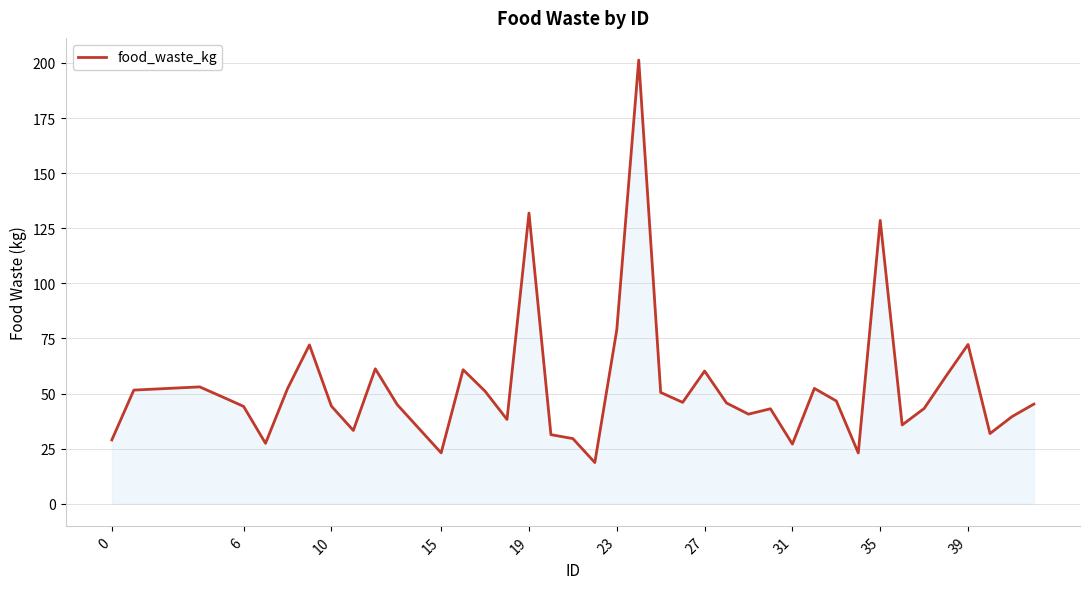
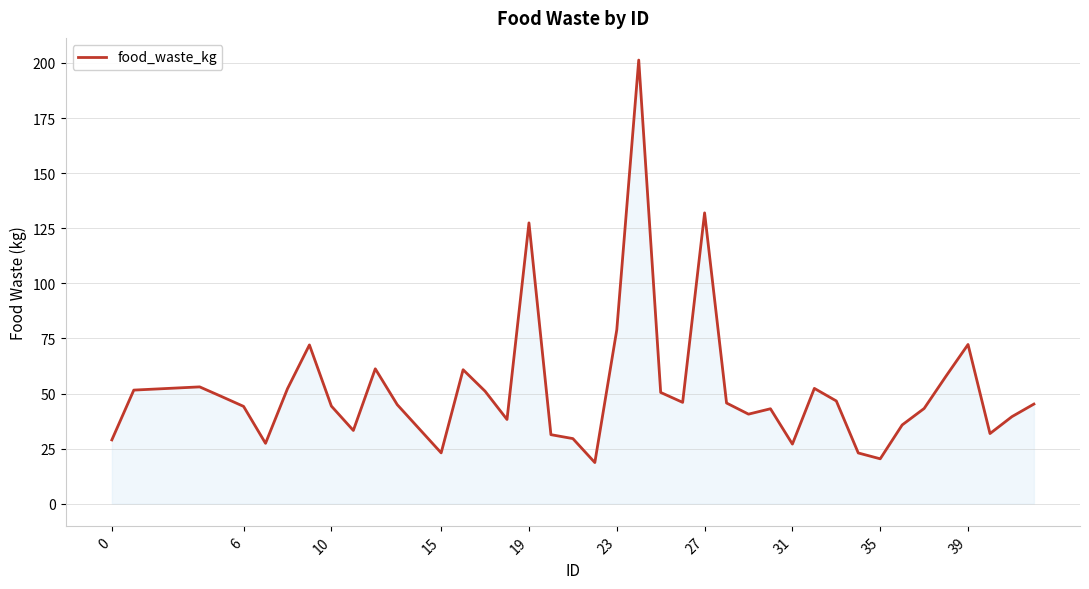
  {
    "0": 29,
    "6": 44,
    "10": 44,
    "15": 23,
-   "19": 132,
+   "19": 127,
    "23": 79,
-   "27": 60,
+   "27": 132,
    "31": 27,
-   "35": 129,
+   "35": 20,
    "39": 72
  }
